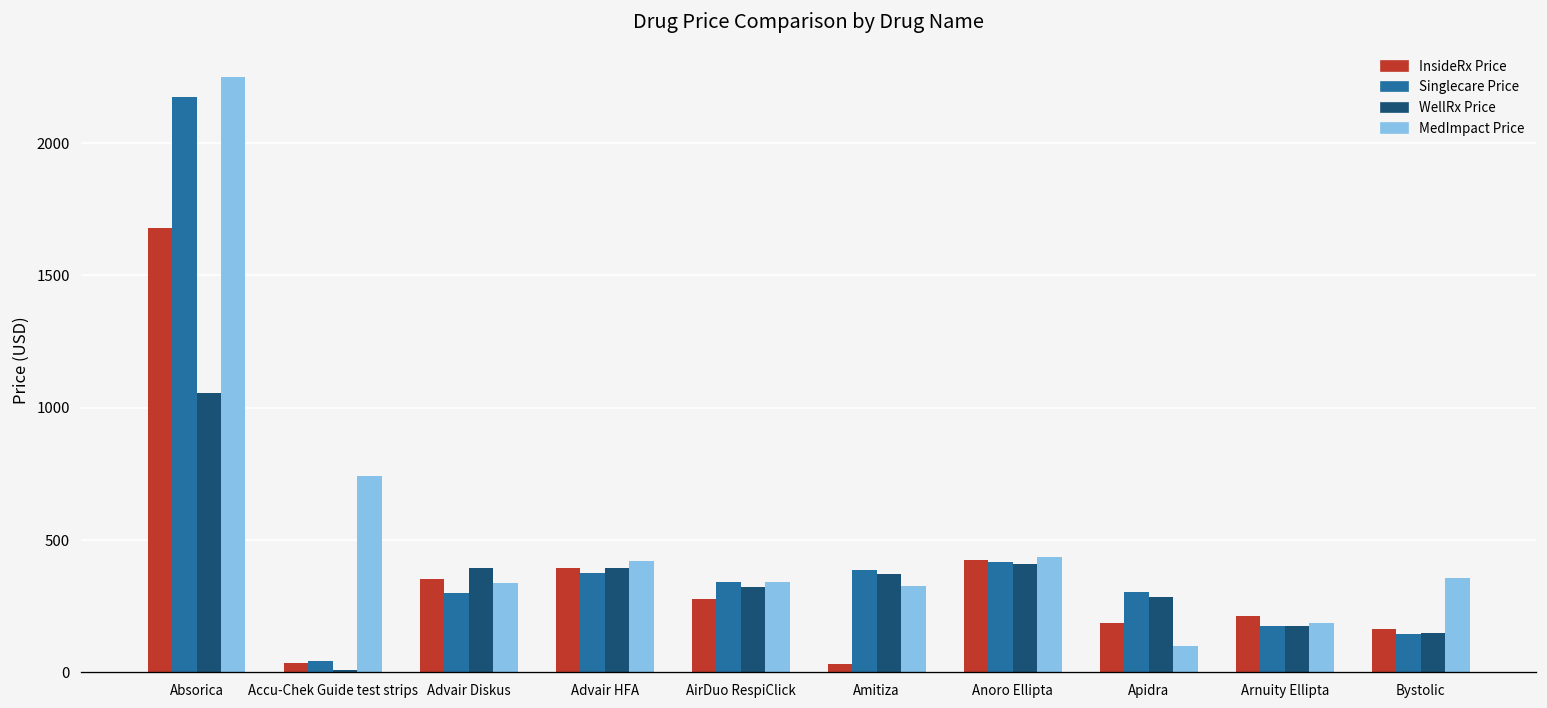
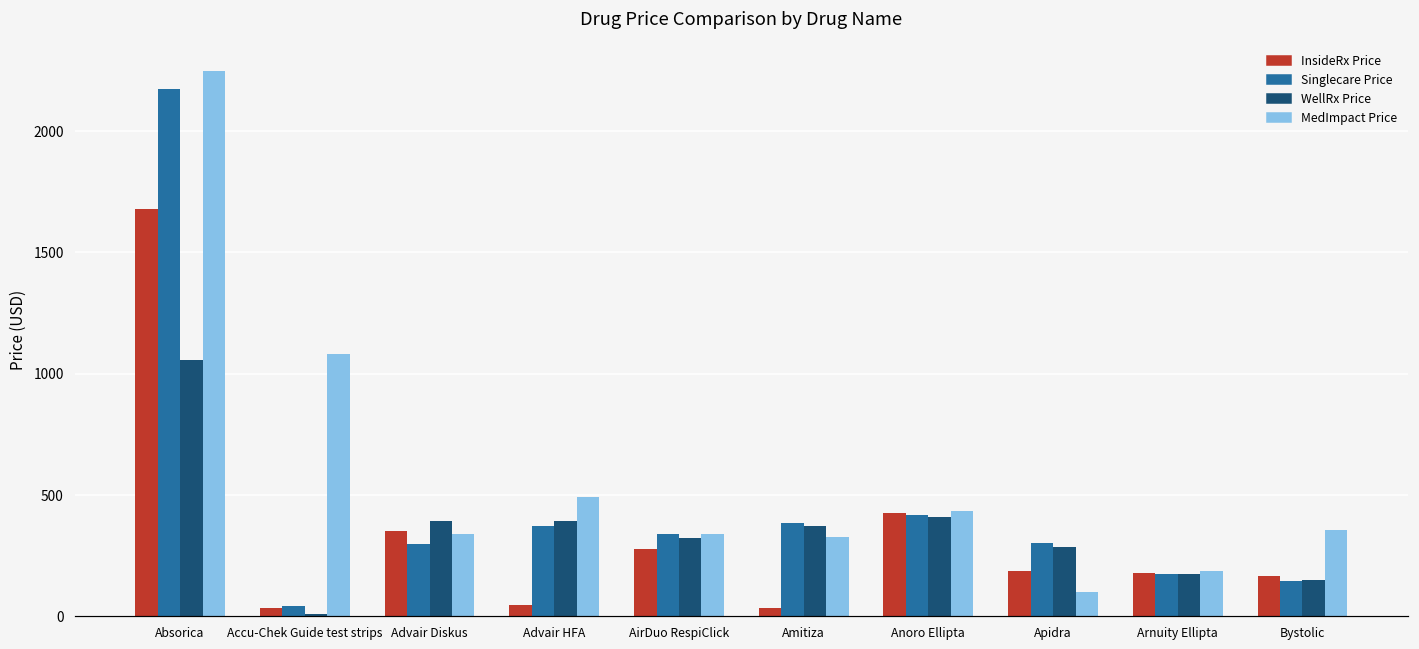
  {
    "InsideRx Price": {
      "Absorica": 1680,
      "Accu-Chek Guide test strips": 30,
      "Advair Diskus": 350,
-     "Advair HFA": 390,
+     "Advair HFA": 50,
      "AirDuo RespiClick": 280,
      "Amitiza": 30,
      "Anoro Ellipta": 420,
      "Apidra": 190,
-     "Arnuity Ellipta": 210,
+     "Arnuity Ellipta": 180,
      "Bystolic": 160
    },
    "MedImpact Price": {
      "Absorica": 2250,
-     "Accu-Chek Guide test strips": 740,
+     "Accu-Chek Guide test strips": 1080,
      "Advair Diskus": 340,
-     "Advair HFA": 420,
+     "Advair HFA": 490,
      "AirDuo RespiClick": 340,
      "Amitiza": 330,
      "Anoro Ellipta": 440,
      "Apidra": 100,
      "Arnuity Ellipta": 190,
      "Bystolic": 360
    }
  }
